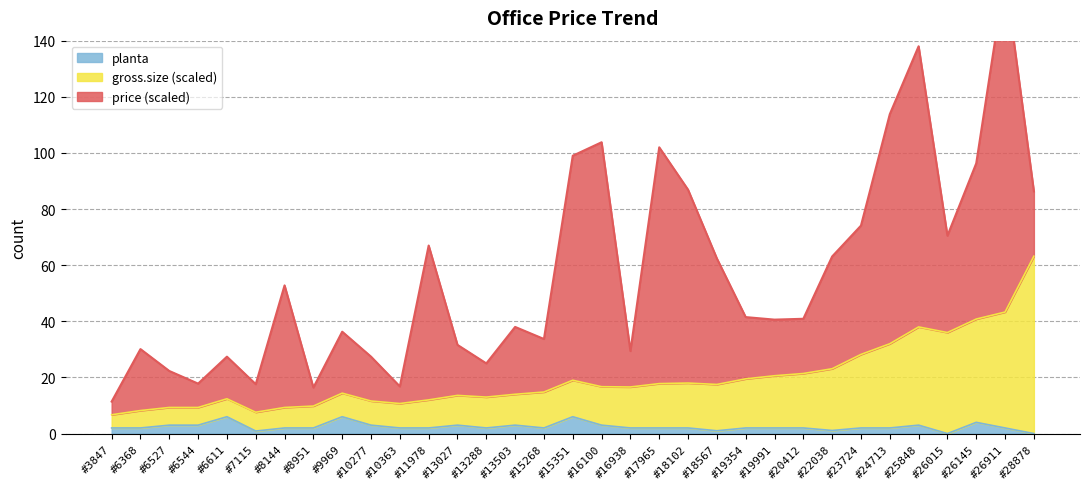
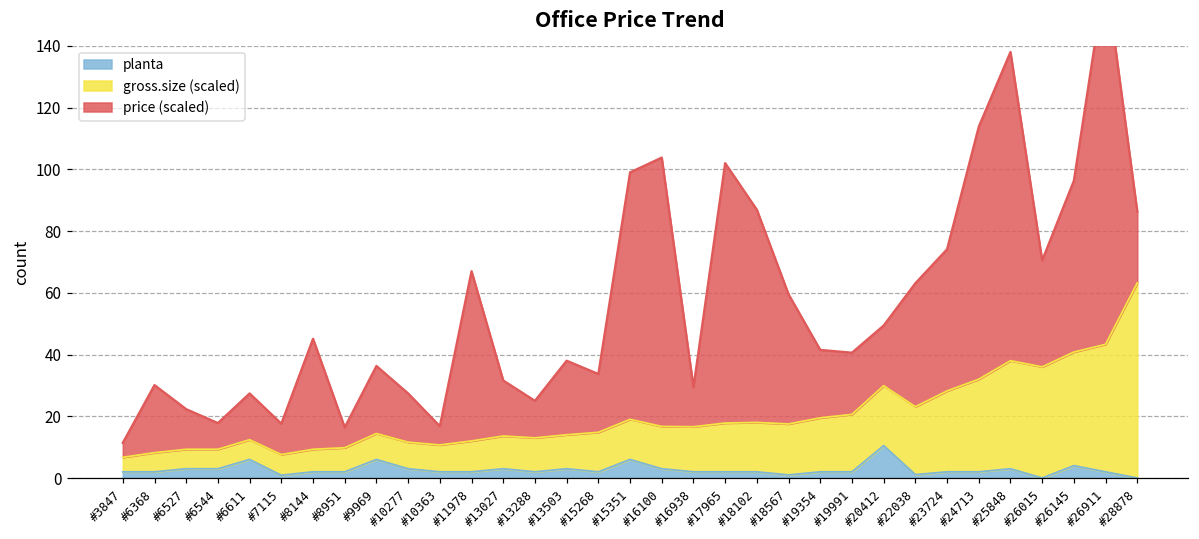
  {
    "planta": {
      "#3847": 2,
      "#6368": 2,
      "#6527": 3,
      "#6544": 3,
      "#6611": 6,
      "#7115": 1,
      "#8144": 2,
      "#8951": 2,
      "#9969": 6,
      "#10277": 3,
      "#10363": 2,
      "#11978": 2,
      "#13027": 3,
      "#13288": 2,
      "#13503": 3,
      "#15268": 2,
      "#15351": 6,
      "#16100": 3,
      "#16938": 2,
      "#17965": 2,
      "#18102": 2,
      "#18567": 1,
      "#19354": 2,
      "#19991": 2,
-     "#20412": 2,
+     "#20412": 11,
      "#22038": 1,
      "#23724": 2,
      "#24713": 2,
      "#25848": 3,
      "#26015": 0,
      "#26145": 4,
      "#26911": 2,
      "#28878": 0
    },
    "gross.size (scaled)": {
      "#3847": 5,
      "#6368": 6,
      "#6527": 6,
      "#6544": 6,
      "#6611": 6,
      "#7115": 7,
      "#8144": 7,
      "#8951": 8,
      "#9969": 8,
      "#10277": 9,
      "#10363": 9,
      "#11978": 10,
      "#13027": 11,
      "#13288": 11,
      "#13503": 11,
      "#15268": 13,
      "#15351": 13,
      "#16100": 14,
      "#16938": 15,
      "#17965": 16,
      "#18102": 16,
      "#18567": 17,
      "#19354": 18,
      "#19991": 19,
      "#20412": 19,
      "#22038": 22,
      "#23724": 26,
      "#24713": 30,
      "#25848": 35,
      "#26015": 36,
      "#26145": 37,
      "#26911": 41,
      "#28878": 63
    },
    "price (scaled)": {
      "#3847": 5,
      "#6368": 22,
      "#6527": 13,
      "#6544": 9,
      "#6611": 15,
      "#7115": 10,
-     "#8144": 44,
+     "#8144": 36,
      "#8951": 7,
      "#9969": 22,
      "#10277": 16,
      "#10363": 6,
      "#11978": 55,
      "#13027": 18,
      "#13288": 12,
      "#13503": 24,
      "#15268": 19,
      "#15351": 80,
      "#16100": 87,
      "#16938": 13,
      "#17965": 84,
      "#18102": 69,
-     "#18567": 45,
+     "#18567": 42,
      "#19354": 22,
      "#19991": 20,
      "#20412": 20,
      "#22038": 40,
      "#23724": 46,
      "#24713": 82,
      "#25848": 100,
      "#26015": 35,
      "#26145": 56,
      "#28878": 23
    }
  }
